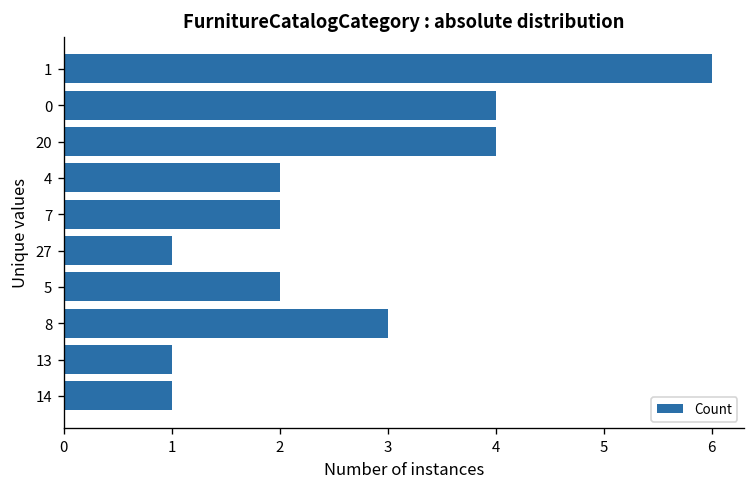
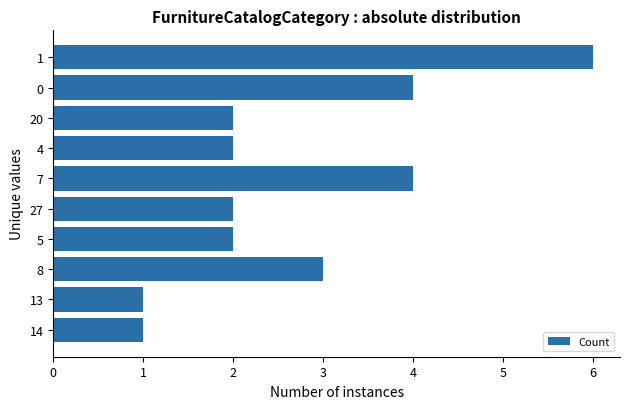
  {
    "1": 6,
    "0": 4,
-   "20": 4,
+   "20": 2,
    "4": 2,
-   "7": 2,
-   "27": 1,
+   "7": 4,
+   "27": 2,
    "5": 2,
    "8": 3,
    "13": 1,
    "14": 1
  }
